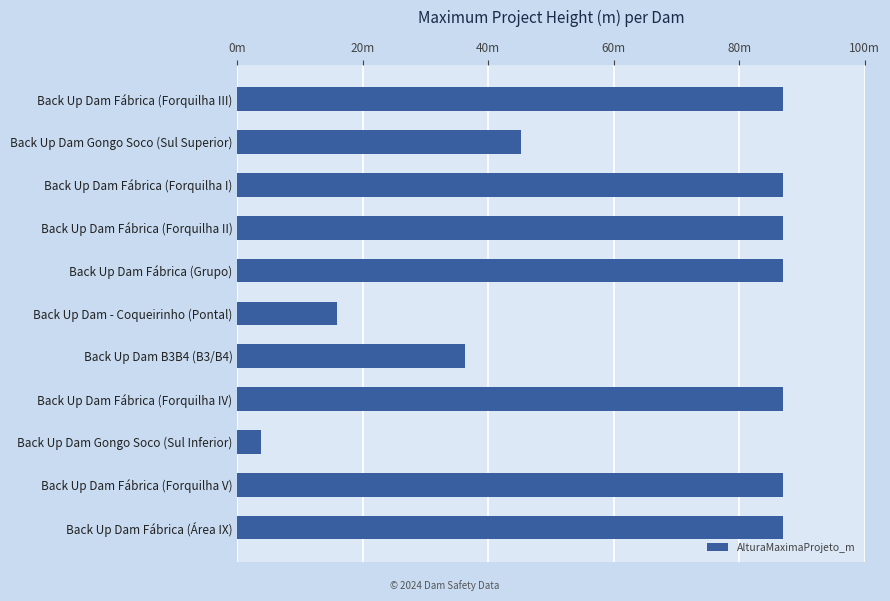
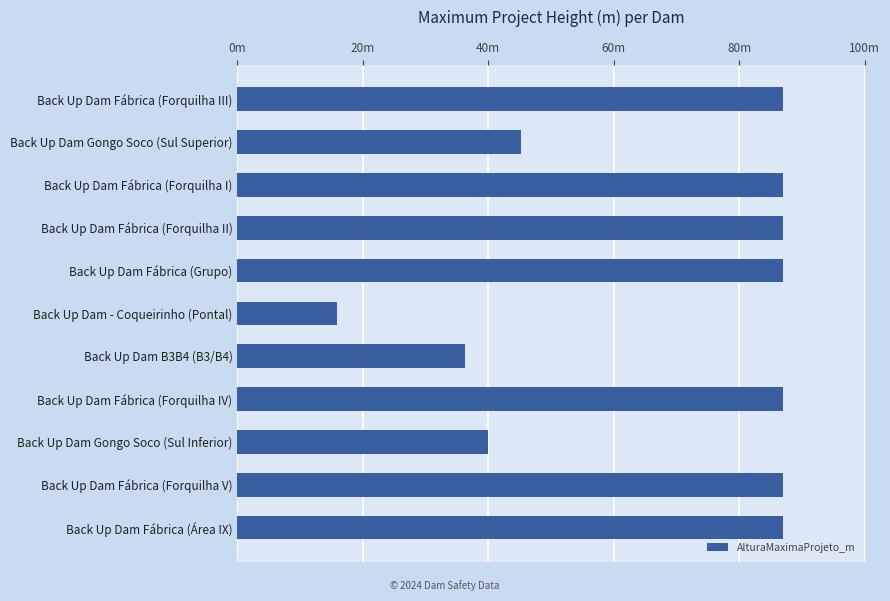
  {
    "Back Up Dam Fábrica (Forquilha III)": "87m",
    "Back Up Dam Gongo Soco (Sul Superior)": "45m",
    "Back Up Dam Fábrica (Forquilha I)": "87m",
    "Back Up Dam Fábrica (Forquilha II)": "87m",
    "Back Up Dam Fábrica (Grupo)": "87m",
    "Back Up Dam - Coqueirinho (Pontal)": "16m",
    "Back Up Dam B3B4 (B3/B4)": "36m",
    "Back Up Dam Fábrica (Forquilha IV)": "87m",
-   "Back Up Dam Gongo Soco (Sul Inferior)": "4m",
+   "Back Up Dam Gongo Soco (Sul Inferior)": "40m",
    "Back Up Dam Fábrica (Forquilha V)": "87m",
    "Back Up Dam Fábrica (Área IX)": "87m"
  }
